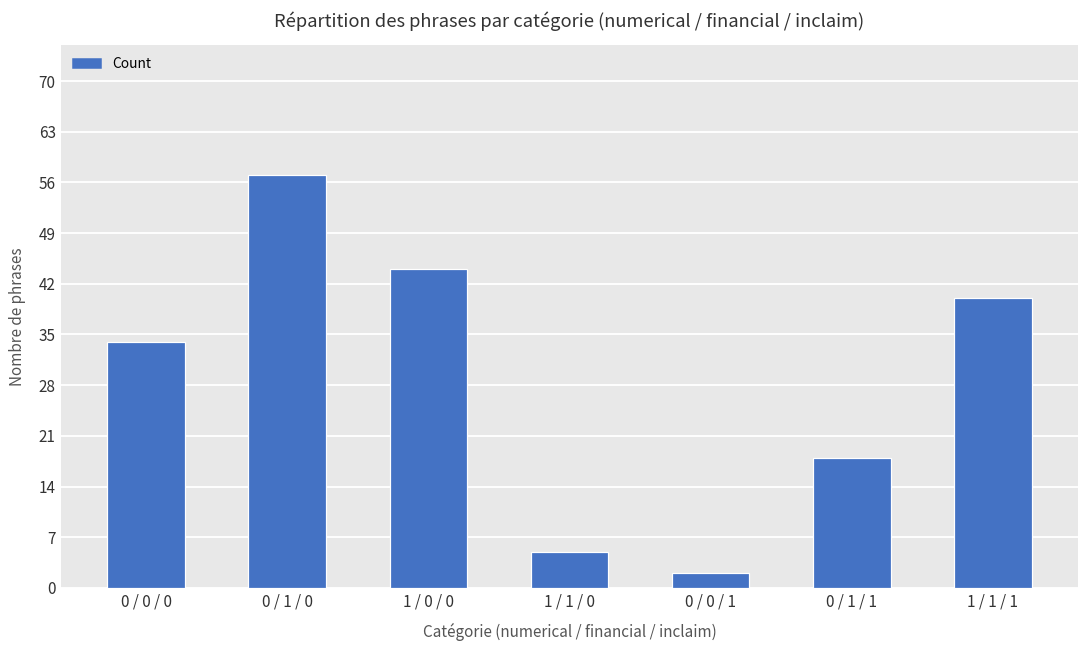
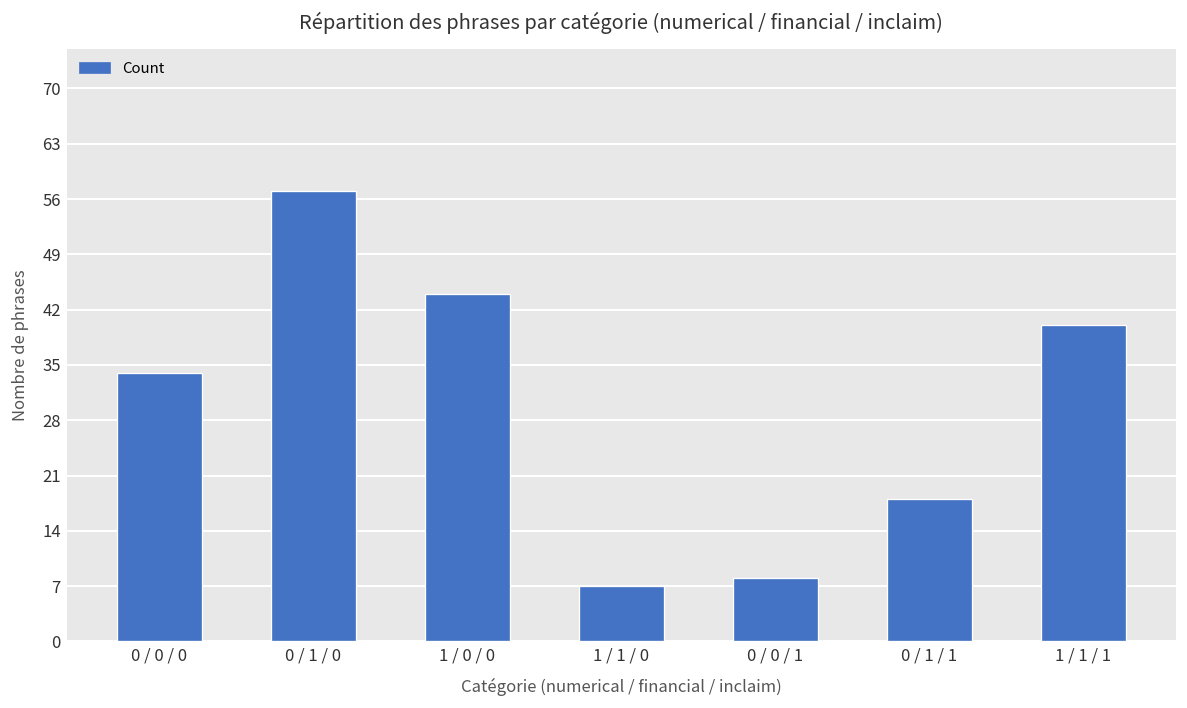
  {
    "0 / 0 / 0": 34,
    "0 / 1 / 0": 57,
    "1 / 0 / 0": 44,
-   "1 / 1 / 0": 5,
-   "0 / 0 / 1": 2,
+   "1 / 1 / 0": 7,
+   "0 / 0 / 1": 8,
    "0 / 1 / 1": 18,
    "1 / 1 / 1": 40
  }
